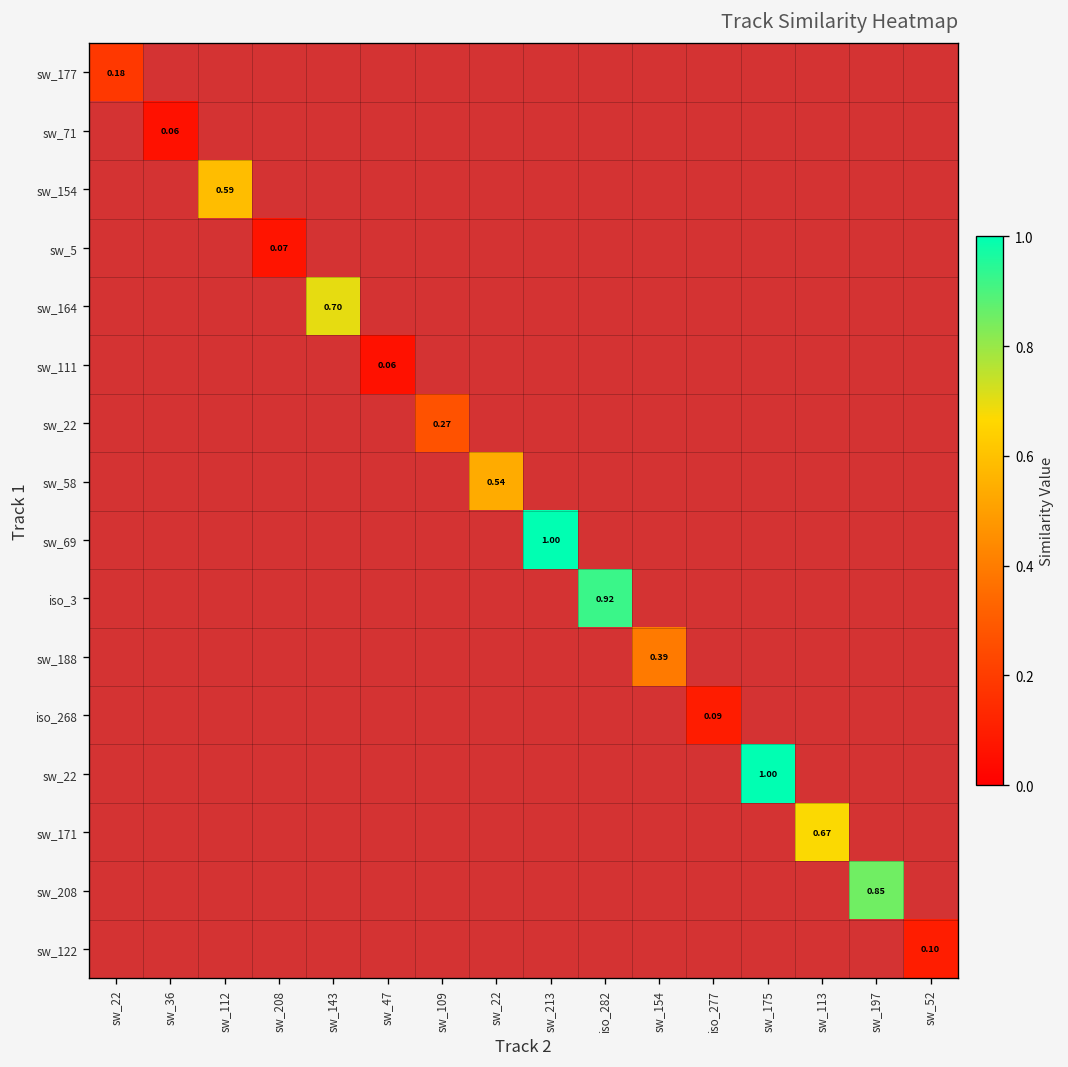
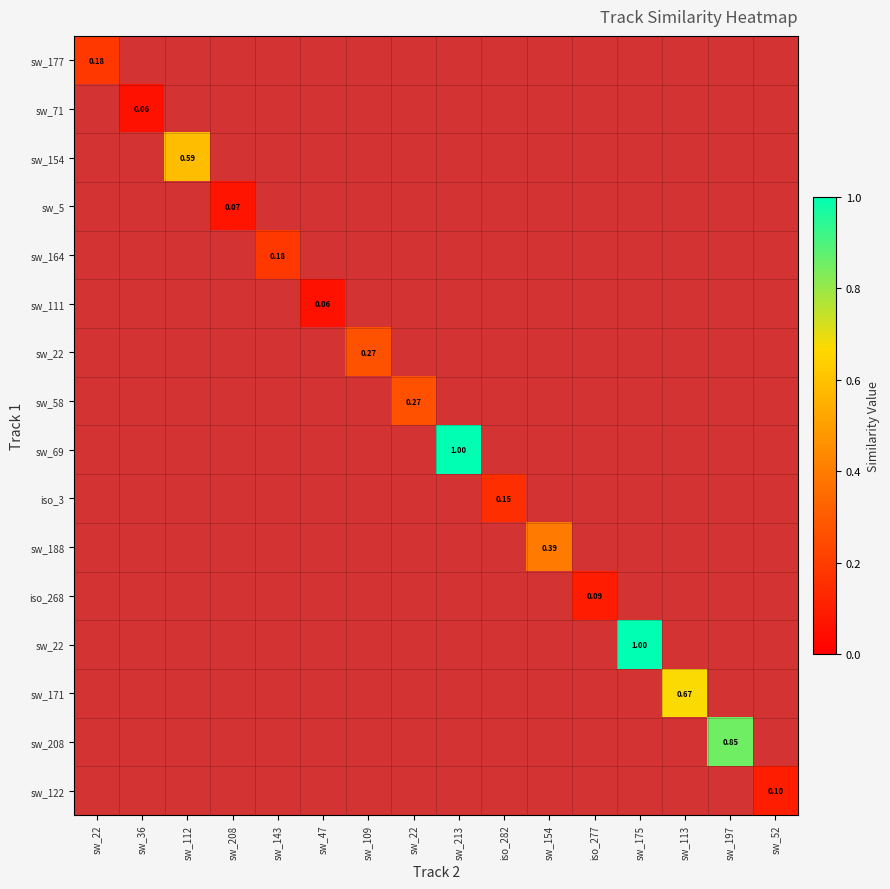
  {
    "sw_177": {
      "sw_22": 0.18
    },
    "sw_71": {
      "sw_36": 0.06
    },
    "sw_154": {
      "sw_112": 0.59
    },
    "sw_5": {
      "sw_208": 0.07
    },
    "sw_164": {
-     "sw_143": 0.70
+     "sw_143": 0.18
    },
    "sw_111": {
      "sw_47": 0.06
    },
    "sw_22": {
      "sw_109": 0.27,
      "sw_175": 1.00
    },
    "sw_58": {
-     "sw_22": 0.54
+     "sw_22": 0.27
    },
    "sw_69": {
      "sw_213": 1.00
    },
    "iso_3": {
-     "iso_282": 0.92
+     "iso_282": 0.15
    },
    "sw_188": {
      "sw_154": 0.39
    },
    "iso_268": {
      "iso_277": 0.09
    },
    "sw_171": {
      "sw_113": 0.67
    },
    "sw_208": {
      "sw_197": 0.85
    },
    "sw_122": {
      "sw_52": 0.10
    }
  }
